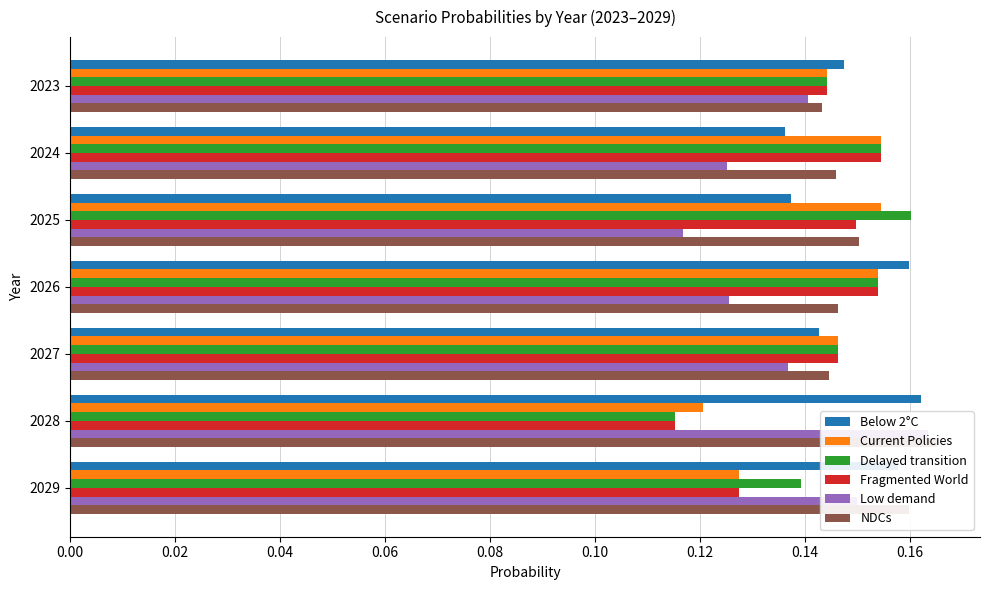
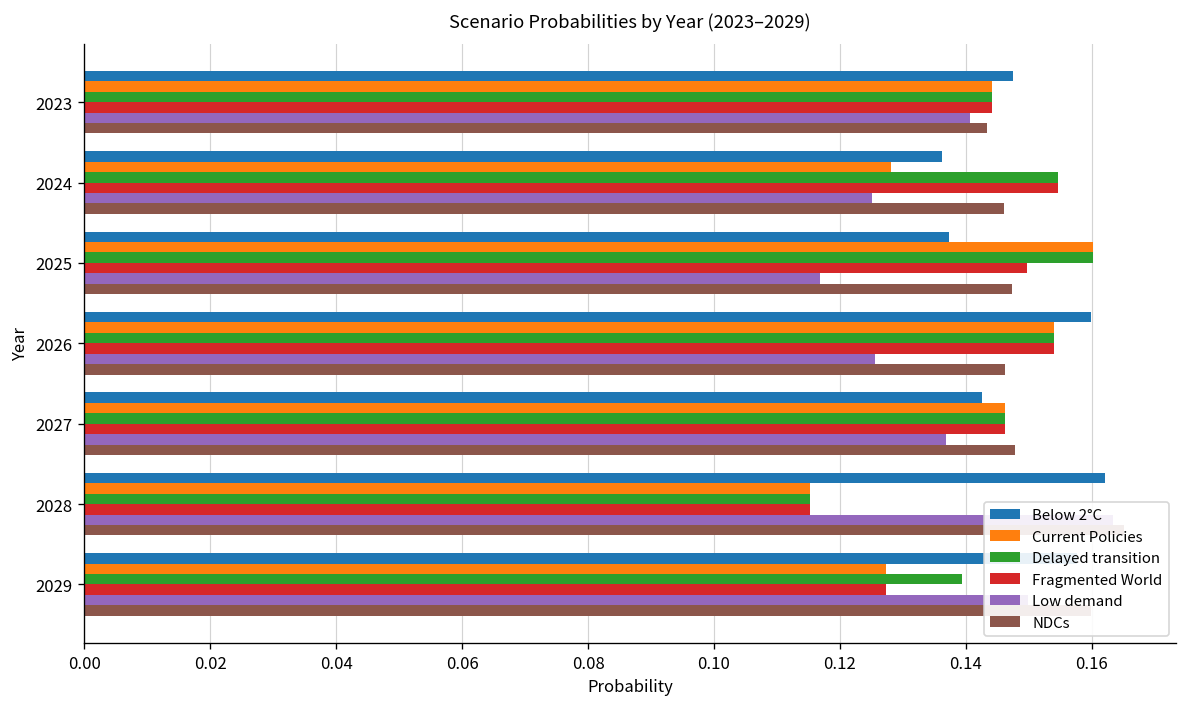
  {
    "Below 2°C": {
      "2023": 0.147,
      "2024": 0.136,
      "2025": 0.137,
      "2026": 0.160,
      "2027": 0.143,
      "2028": 0.162
    },
    "Current Policies": {
      "2023": 0.144,
-     "2024": 0.155,
-     "2025": 0.155,
+     "2024": 0.128,
+     "2025": 0.160,
      "2026": 0.154,
      "2027": 0.146,
-     "2028": 0.121,
+     "2028": 0.115,
      "2029": 0.127
    },
    "Delayed transition": {
      "2023": 0.144,
      "2024": 0.155,
      "2025": 0.160,
      "2026": 0.154,
      "2027": 0.146,
      "2028": 0.115,
      "2029": 0.139
    },
    "Fragmented World": {
      "2023": 0.144,
      "2024": 0.155,
      "2025": 0.150,
      "2026": 0.154,
      "2027": 0.146,
      "2028": 0.115,
      "2029": 0.127
    },
    "Low demand": {
      "2023": 0.141,
      "2024": 0.125,
      "2025": 0.117,
      "2026": 0.126,
      "2027": 0.137
    },
    "NDCs": {
      "2023": 0.143,
      "2024": 0.146,
-     "2025": 0.150,
+     "2025": 0.147,
      "2026": 0.146,
-     "2027": 0.145
+     "2027": 0.148
    }
  }
